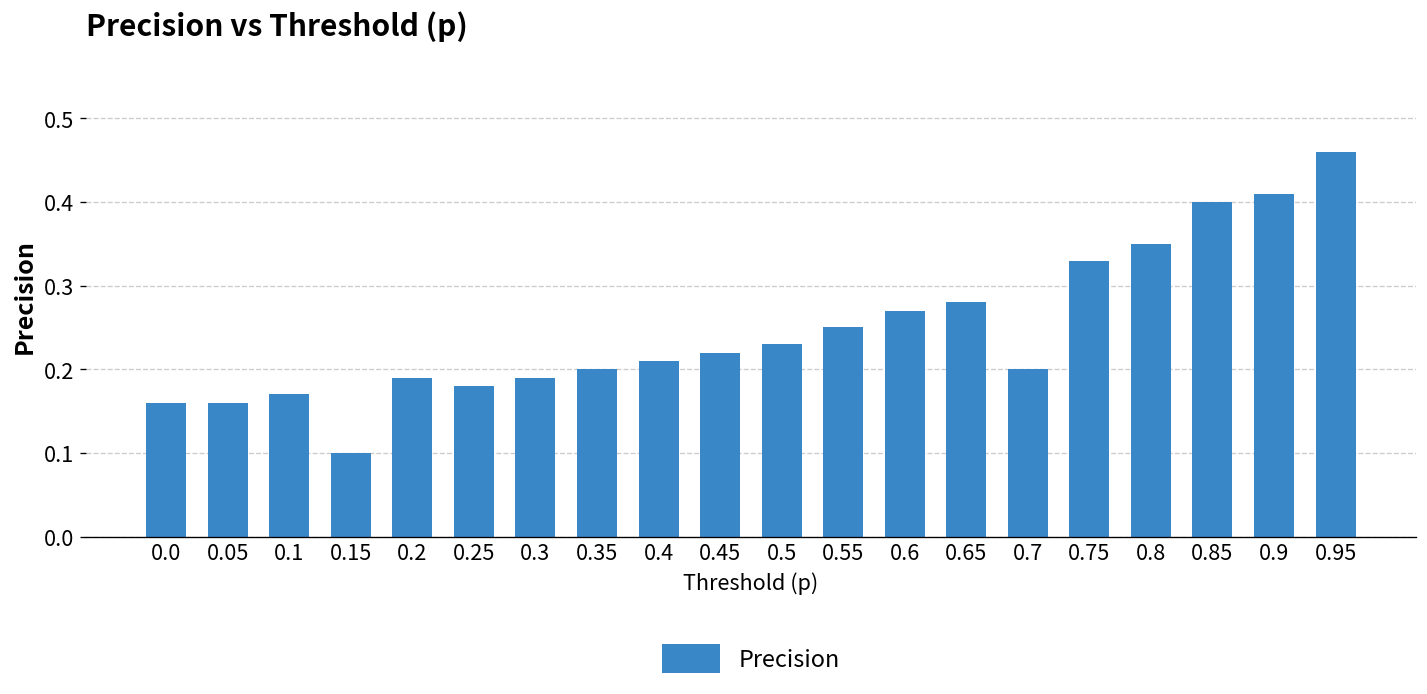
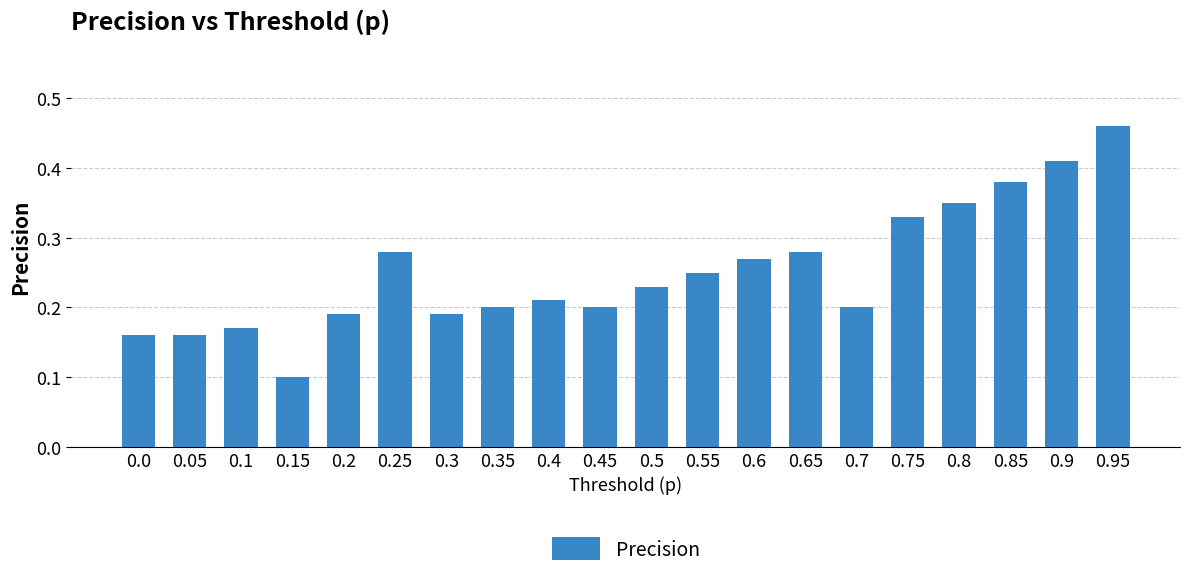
  {
    "0.0": 0.16,
    "0.05": 0.16,
    "0.1": 0.17,
    "0.15": 0.10,
    "0.2": 0.19,
-   "0.25": 0.18,
+   "0.25": 0.28,
    "0.3": 0.19,
    "0.35": 0.20,
    "0.4": 0.21,
-   "0.45": 0.22,
+   "0.45": 0.20,
    "0.5": 0.23,
    "0.55": 0.25,
    "0.6": 0.27,
    "0.65": 0.28,
    "0.7": 0.20,
    "0.75": 0.33,
    "0.8": 0.35,
-   "0.85": 0.40,
+   "0.85": 0.38,
    "0.9": 0.41,
    "0.95": 0.46
  }
